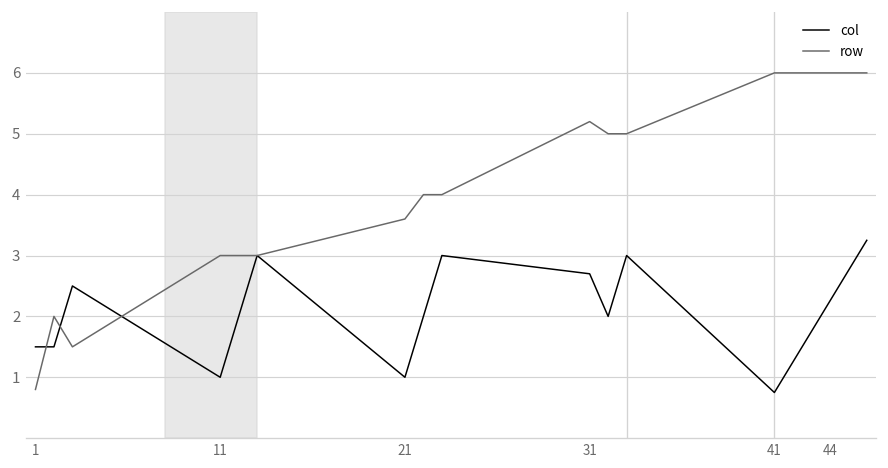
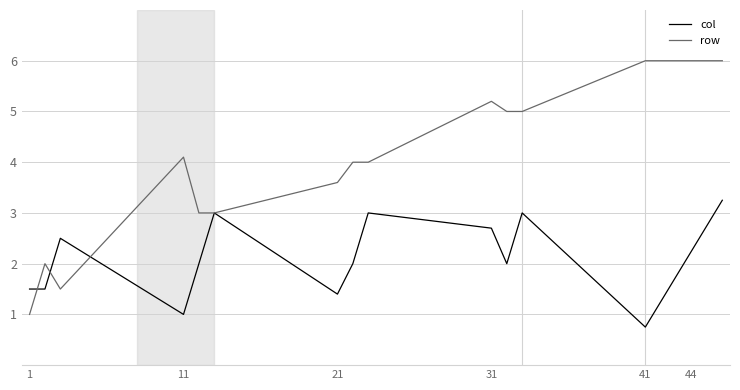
  {
    "col": {
      "1": 1.5,
      "11": 1.0,
-     "21": 1.0,
+     "21": 1.4,
      "31": 2.7,
      "41": 0.8,
      "44": 2.3
    },
    "row": {
-     "1": 0.8,
-     "11": 3.0,
+     "1": 1.0,
+     "11": 4.1,
      "21": 3.6,
      "31": 5.2,
      "41": 6.0,
      "44": 6.0
    }
  }
